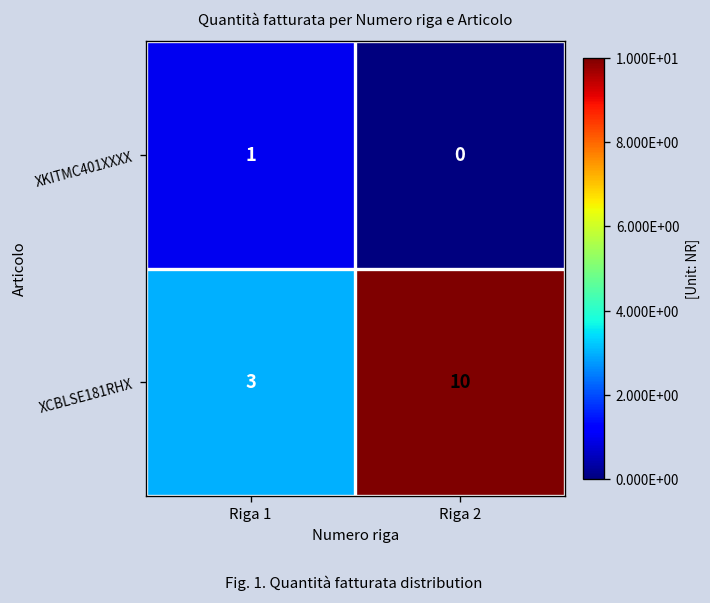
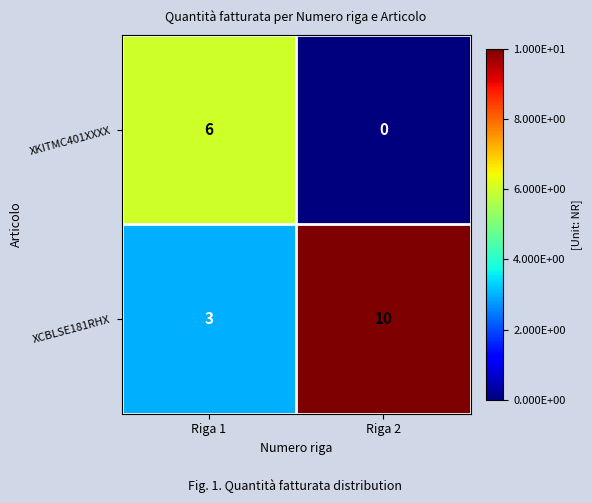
  {
    "XKITMC401XXXX": {
-     "Riga 1": 1,
+     "Riga 1": 6,
      "Riga 2": 0
    },
    "XCBLSE181RHX": {
      "Riga 1": 3,
      "Riga 2": 10
    }
  }
